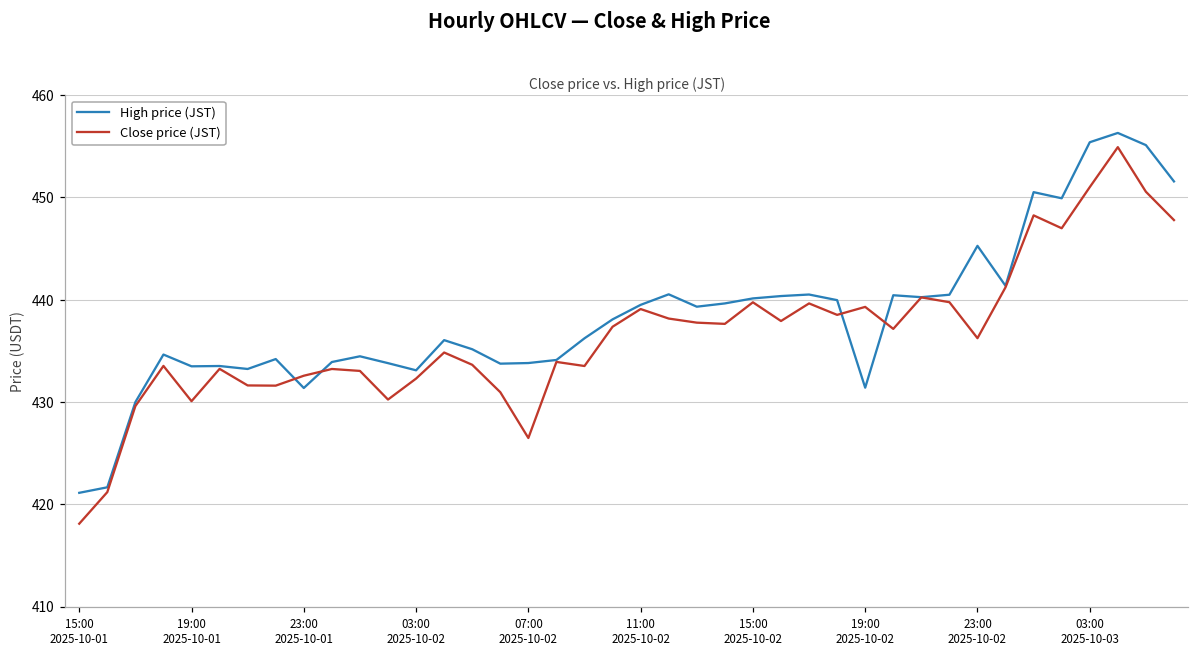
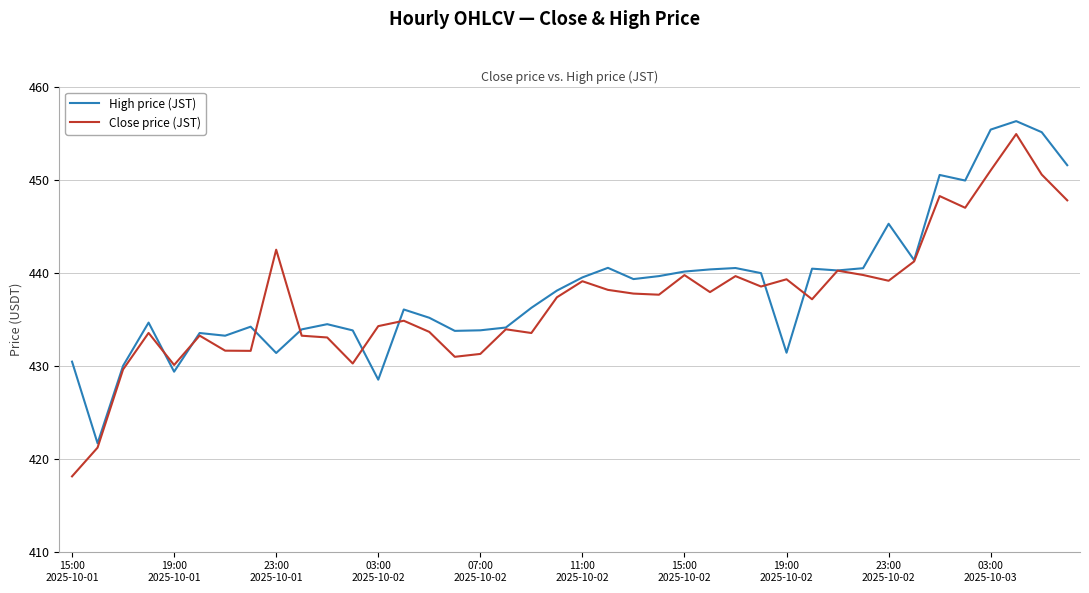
  {
    "High price (JST)": {
-     "15:00 2025-10-01": 421,
-     "19:00 2025-10-01": 433,
+     "15:00 2025-10-01": 430,
+     "19:00 2025-10-01": 429,
      "23:00 2025-10-01": 431,
-     "03:00 2025-10-02": 433,
+     "03:00 2025-10-02": 429,
      "07:00 2025-10-02": 434,
      "11:00 2025-10-02": 440,
      "15:00 2025-10-02": 440,
      "19:00 2025-10-02": 431,
      "23:00 2025-10-02": 445,
      "03:00 2025-10-03": 455
    },
    "Close price (JST)": {
      "15:00 2025-10-01": 418,
      "19:00 2025-10-01": 430,
-     "23:00 2025-10-01": 433,
-     "03:00 2025-10-02": 432,
-     "07:00 2025-10-02": 426,
+     "23:00 2025-10-01": 442,
+     "03:00 2025-10-02": 434,
+     "07:00 2025-10-02": 431,
      "11:00 2025-10-02": 439,
      "15:00 2025-10-02": 440,
      "19:00 2025-10-02": 439,
-     "23:00 2025-10-02": 436,
+     "23:00 2025-10-02": 439,
      "03:00 2025-10-03": 451
    }
  }
